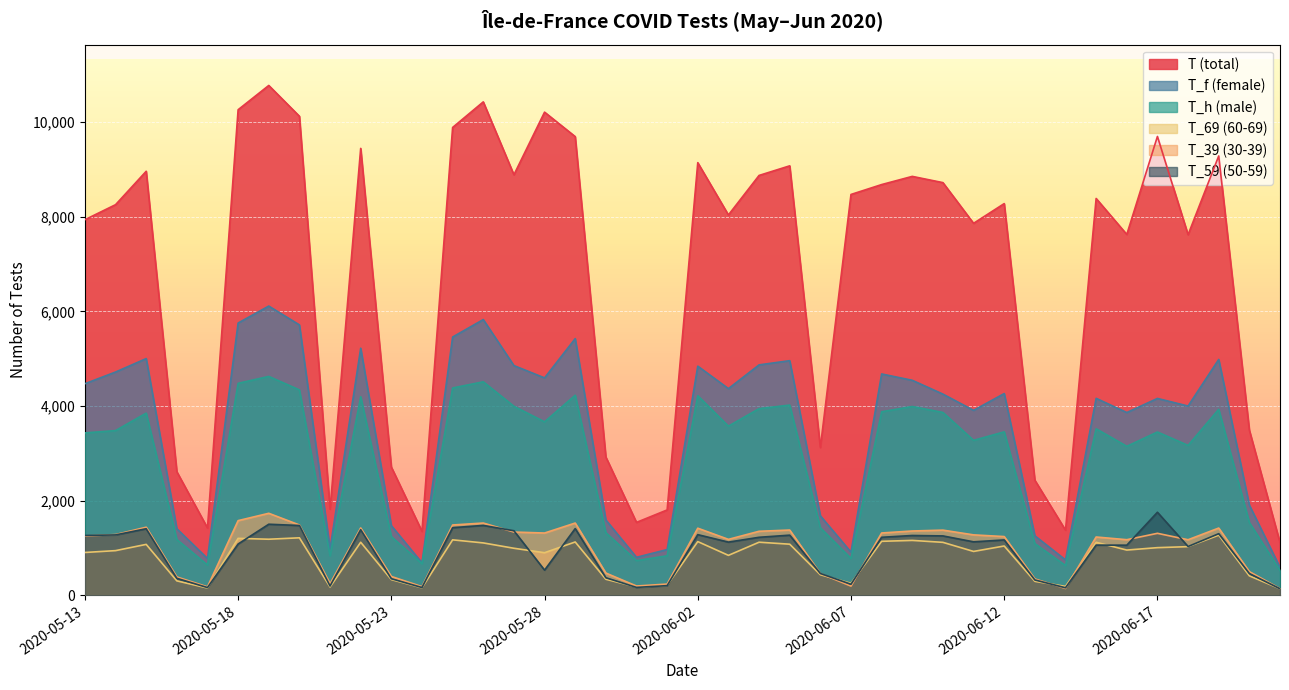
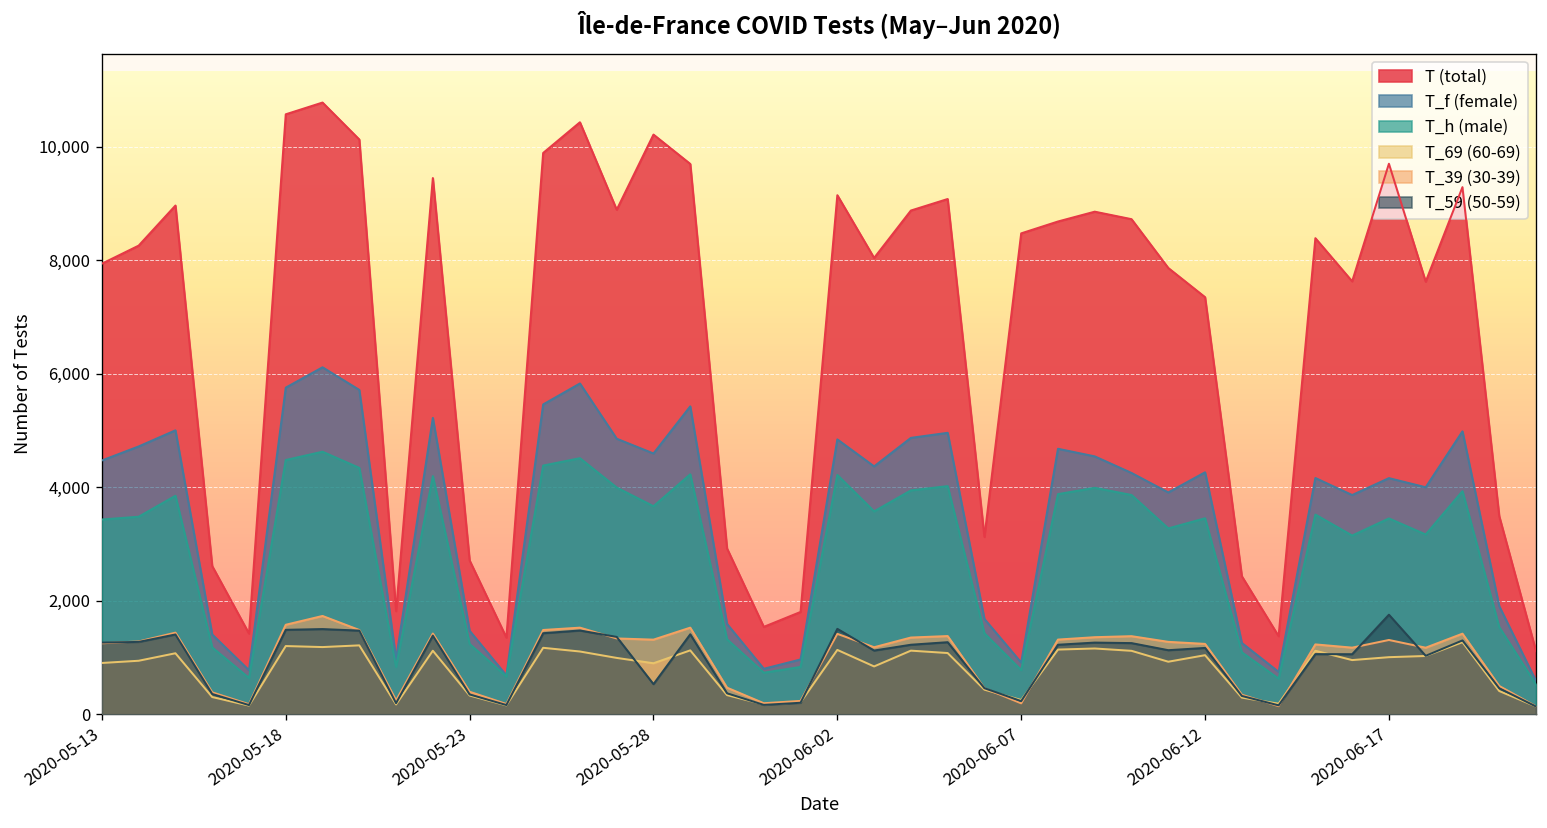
  {
    "T (total)": {
      "2020-05-13": "7,900",
-     "2020-05-18": "10,300",
+     "2020-05-18": "10,600",
      "2020-05-23": "2,700",
      "2020-05-28": "10,200",
      "2020-06-02": "9,100",
      "2020-06-07": "8,500",
-     "2020-06-12": "8,300"
+     "2020-06-12": "7,300"
    },
    "T_59 (50-59)": {
-     "2020-05-18": "1,100",
+     "2020-05-18": "1,500",
      "2020-05-28": "500",
-     "2020-06-02": "1,300",
+     "2020-06-02": "1,500",
      "2020-06-12": "1,200",
      "2020-06-17": "1,800"
    }
  }
